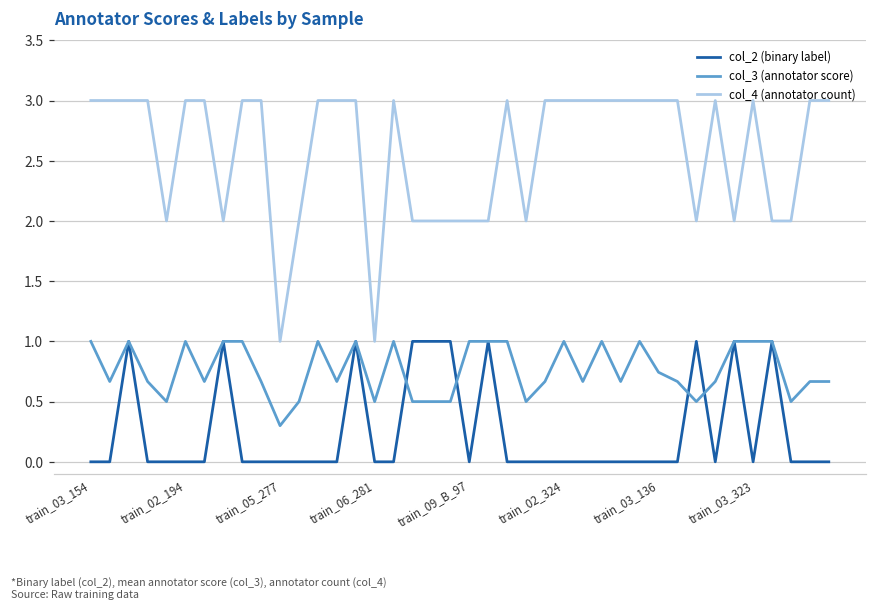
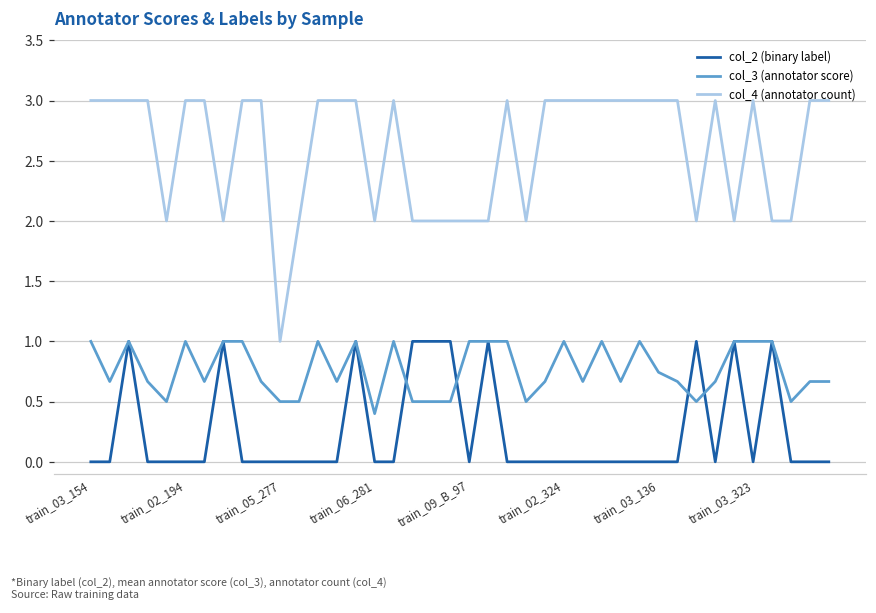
  {
    "col_2 (binary label)": {
      "train_03_154": 0.0,
      "train_02_194": 0.0,
      "train_05_277": 0.0,
      "train_06_281": 0.0,
      "train_09_B_97": 0.0,
      "train_02_324": 0.0,
      "train_03_136": 0.0,
      "train_03_323": 0.0
    },
    "col_3 (annotator score)": {
      "train_03_154": 1.0,
      "train_02_194": 1.0,
-     "train_05_277": 0.3,
-     "train_06_281": 0.5,
+     "train_05_277": 0.5,
+     "train_06_281": 0.4,
      "train_09_B_97": 1.0,
      "train_02_324": 1.0,
      "train_03_136": 0.74,
      "train_03_323": 1.0
    },
    "col_4 (annotator count)": {
      "train_03_154": 3,
      "train_02_194": 3,
      "train_05_277": 1,
-     "train_06_281": 1,
+     "train_06_281": 2,
      "train_09_B_97": 2,
      "train_02_324": 3,
      "train_03_136": 3,
      "train_03_323": 3
    }
  }
